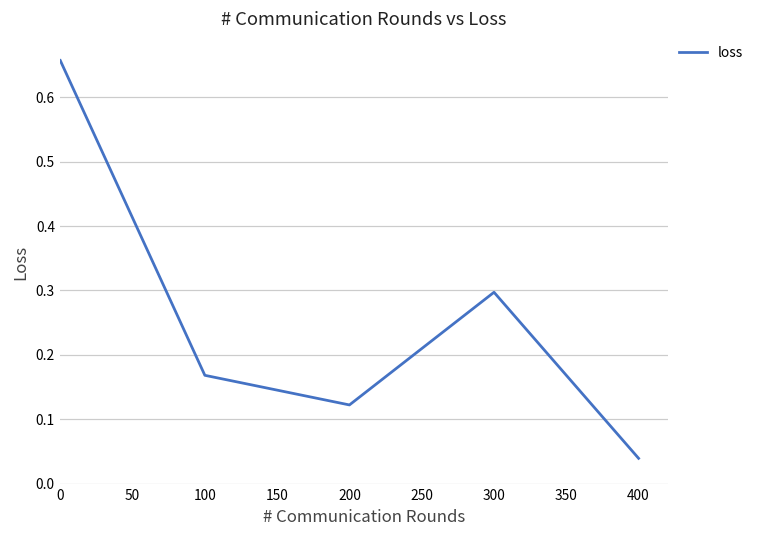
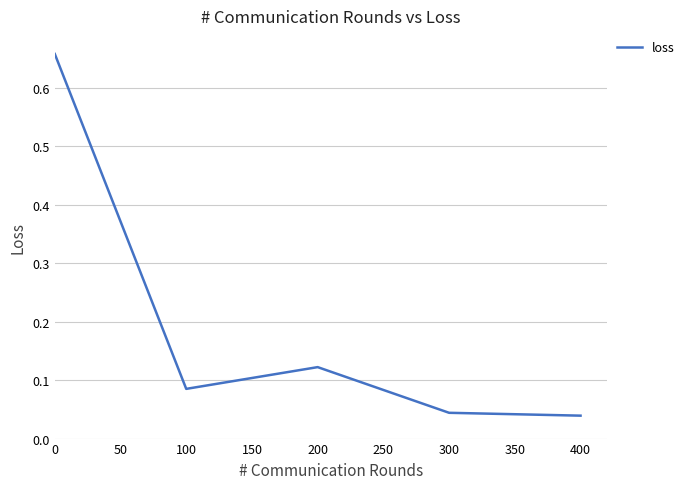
  {
    "0": 0.66,
-   "100": 0.17,
+   "100": 0.08,
    "200": 0.12,
-   "300": 0.30,
+   "300": 0.04,
    "400": 0.04
  }
